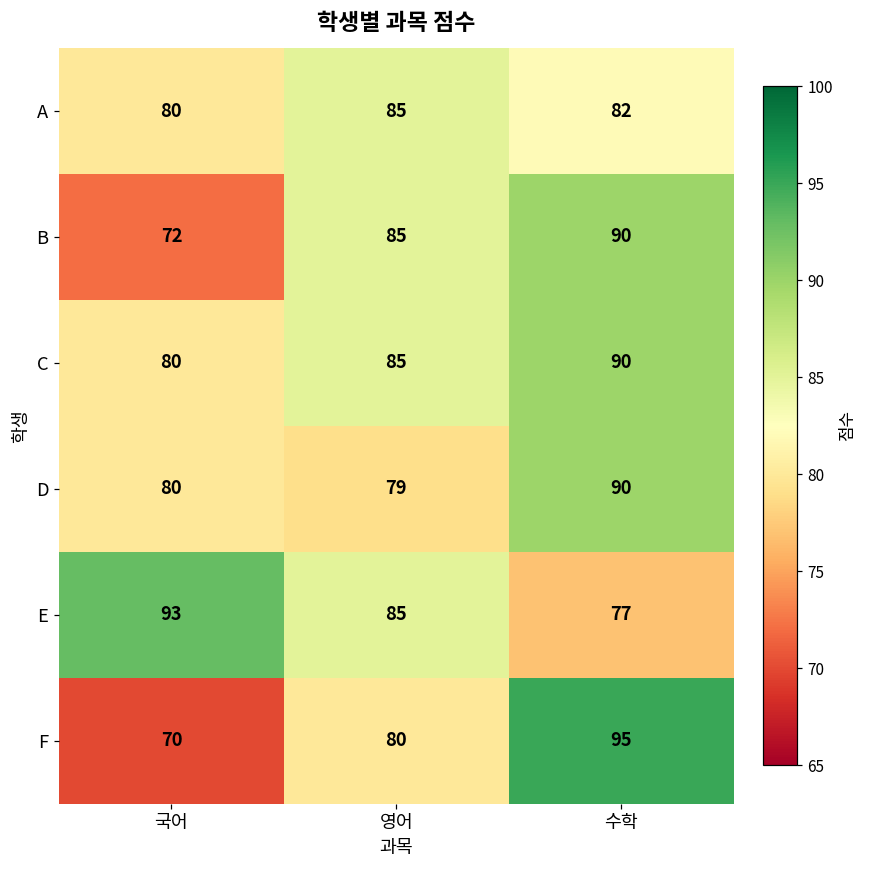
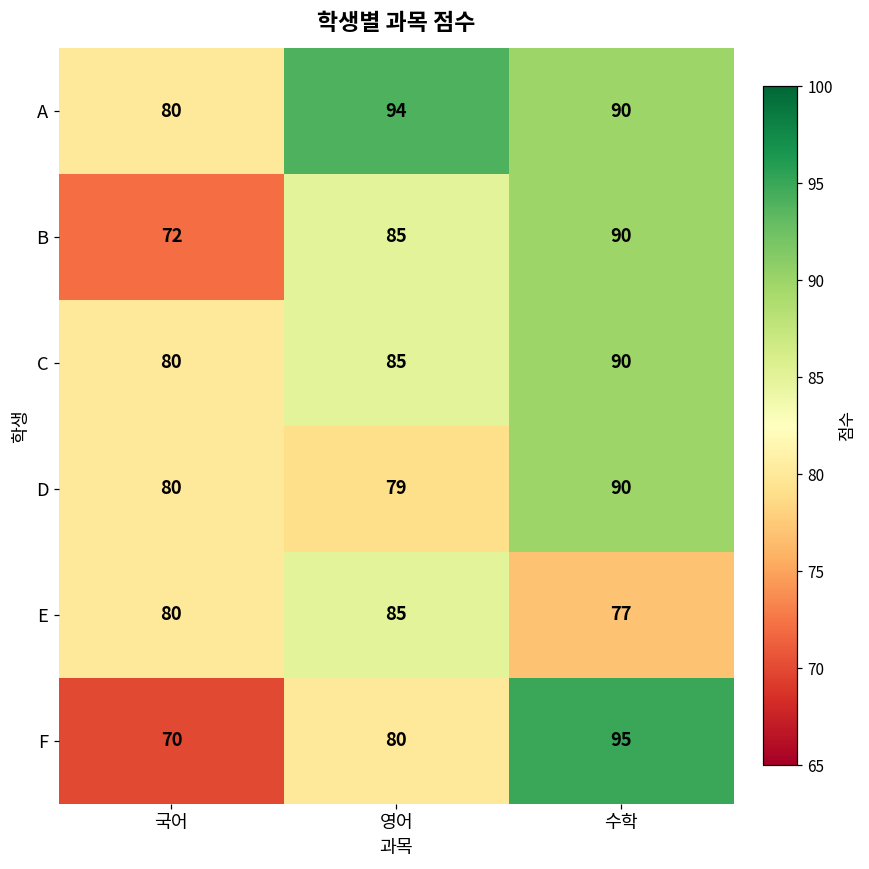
  {
    "A": {
      "국어": 80,
-     "영어": 85,
-     "수학": 82
+     "영어": 94,
+     "수학": 90
    },
    "B": {
      "국어": 72,
      "영어": 85,
      "수학": 90
    },
    "C": {
      "국어": 80,
      "영어": 85,
      "수학": 90
    },
    "D": {
      "국어": 80,
      "영어": 79,
      "수학": 90
    },
    "E": {
-     "국어": 93,
+     "국어": 80,
      "영어": 85,
      "수학": 77
    },
    "F": {
      "국어": 70,
      "영어": 80,
      "수학": 95
    }
  }
